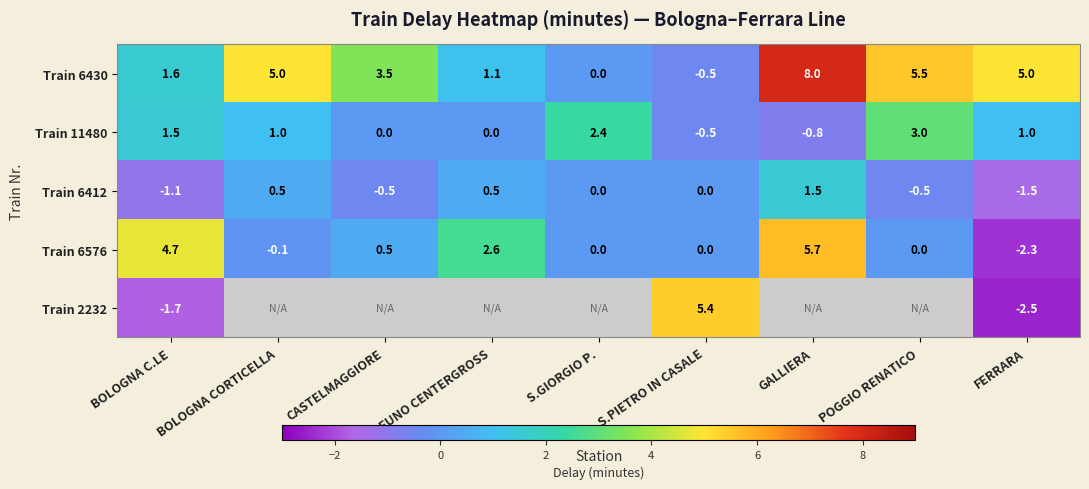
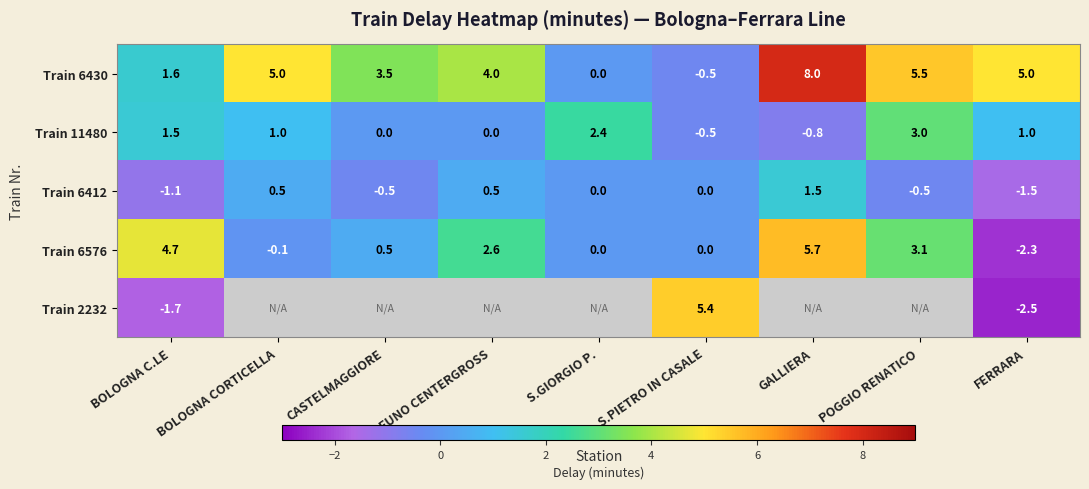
  {
    "Train 6430": {
      "BOLOGNA C.LE": 1.6,
      "BOLOGNA CORTICELLA": 5.0,
      "CASTELMAGGIORE": 3.5,
-     "FUNO CENTERGROSS": 1.1,
+     "FUNO CENTERGROSS": 4.0,
      "S.GIORGIO P.": 0.0,
      "S.PIETRO IN CASALE": -0.5,
      "GALLIERA": 8.0,
      "POGGIO RENATICO": 5.5,
      "FERRARA": 5.0
    },
    "Train 11480": {
      "BOLOGNA C.LE": 1.5,
      "BOLOGNA CORTICELLA": 1.0,
      "CASTELMAGGIORE": 0.0,
      "FUNO CENTERGROSS": 0.0,
      "S.GIORGIO P.": 2.4,
      "S.PIETRO IN CASALE": -0.5,
      "GALLIERA": -0.8,
      "POGGIO RENATICO": 3.0,
      "FERRARA": 1.0
    },
    "Train 6412": {
      "BOLOGNA C.LE": -1.1,
      "BOLOGNA CORTICELLA": 0.5,
      "CASTELMAGGIORE": -0.5,
      "FUNO CENTERGROSS": 0.5,
      "S.GIORGIO P.": 0.0,
      "S.PIETRO IN CASALE": 0.0,
      "GALLIERA": 1.5,
      "POGGIO RENATICO": -0.5,
      "FERRARA": -1.5
    },
    "Train 6576": {
      "BOLOGNA C.LE": 4.7,
      "BOLOGNA CORTICELLA": -0.1,
      "CASTELMAGGIORE": 0.5,
      "FUNO CENTERGROSS": 2.6,
      "S.GIORGIO P.": 0.0,
      "S.PIETRO IN CASALE": 0.0,
      "GALLIERA": 5.7,
-     "POGGIO RENATICO": 0.0,
+     "POGGIO RENATICO": 3.1,
      "FERRARA": -2.3
    },
    "Train 2232": {
      "BOLOGNA C.LE": -1.7,
      "S.PIETRO IN CASALE": 5.4,
      "FERRARA": -2.5
    }
  }
